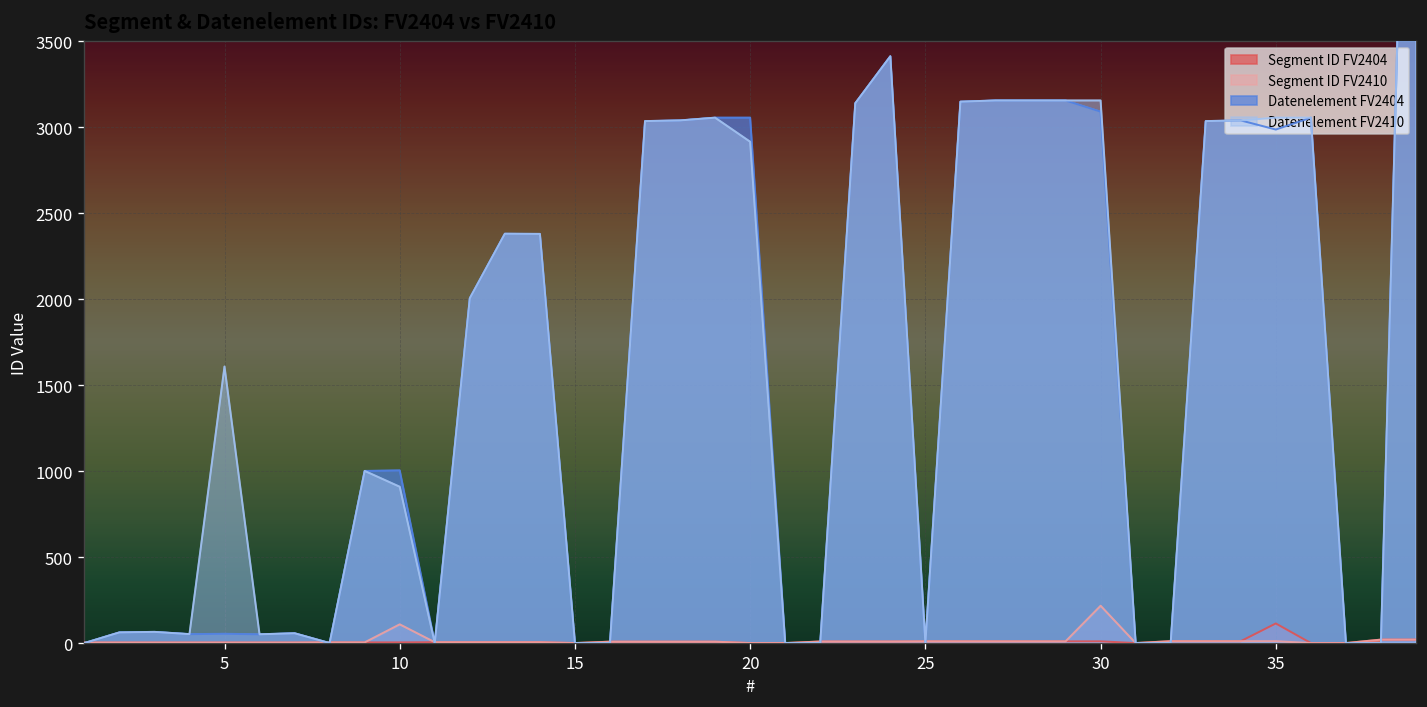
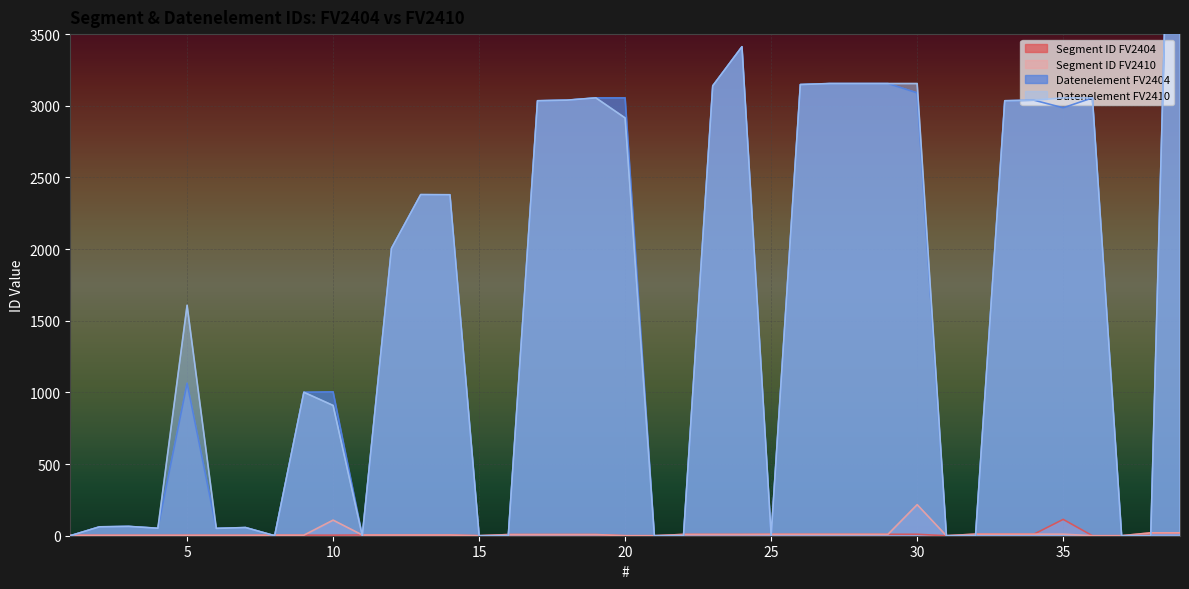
  {
    "Segment ID FV2404": {
      "10": 0,
      "30": 10,
      "35": 110
    },
    "Segment ID FV2410": {
      "10": 110,
      "30": 220,
      "35": 10
    },
    "Datenelement FV2404": {
-     "5": 50,
+     "5": 1060,
      "10": 1000,
      "20": 3060,
      "30": 3090,
      "35": 2990
    },
    "Datenelement FV2410": {
      "5": 1610,
      "10": 910,
      "20": 2920,
      "30": 3160
    }
  }
